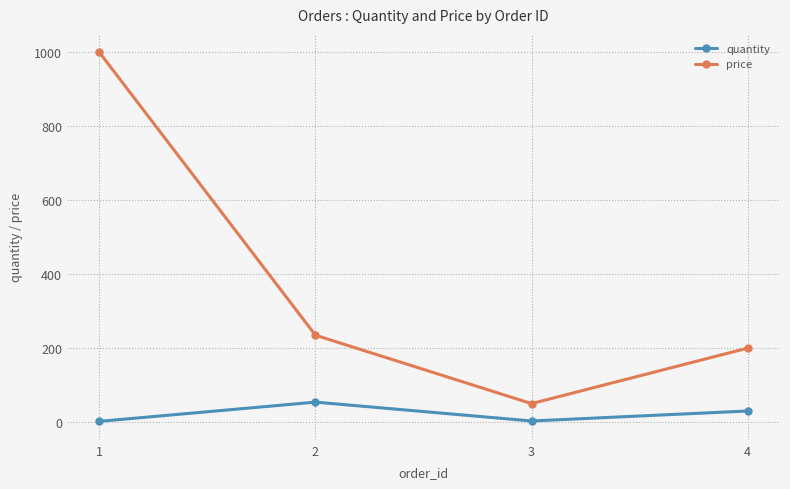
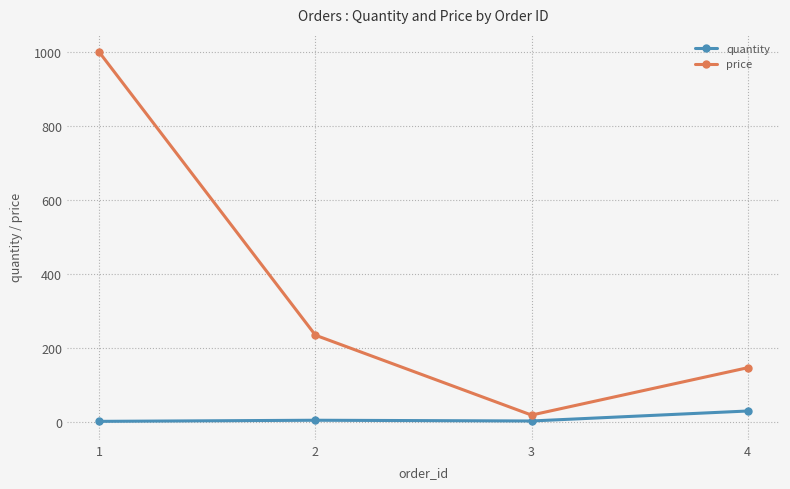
  {
    "quantity": {
      "1": 0,
-     "2": 50,
+     "2": 10,
      "3": 0,
      "4": 30
    },
    "price": {
      "1": 1000,
      "2": 240,
-     "3": 50,
-     "4": 200
+     "3": 20,
+     "4": 150
    }
  }
